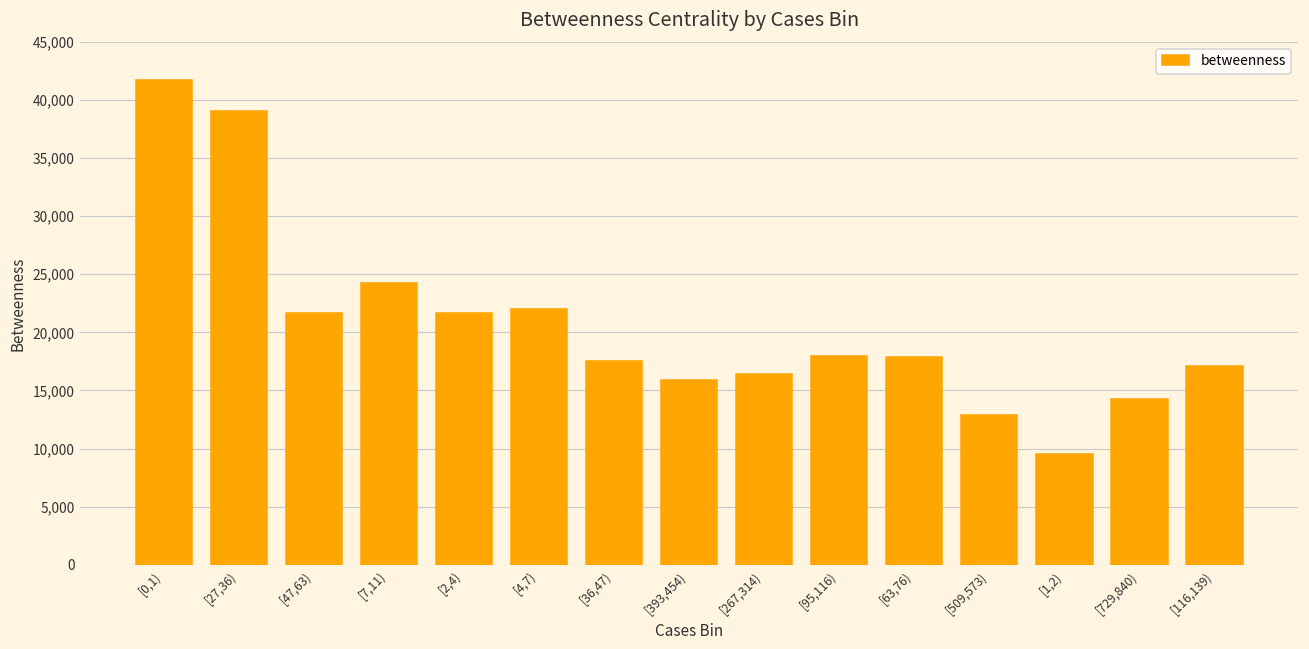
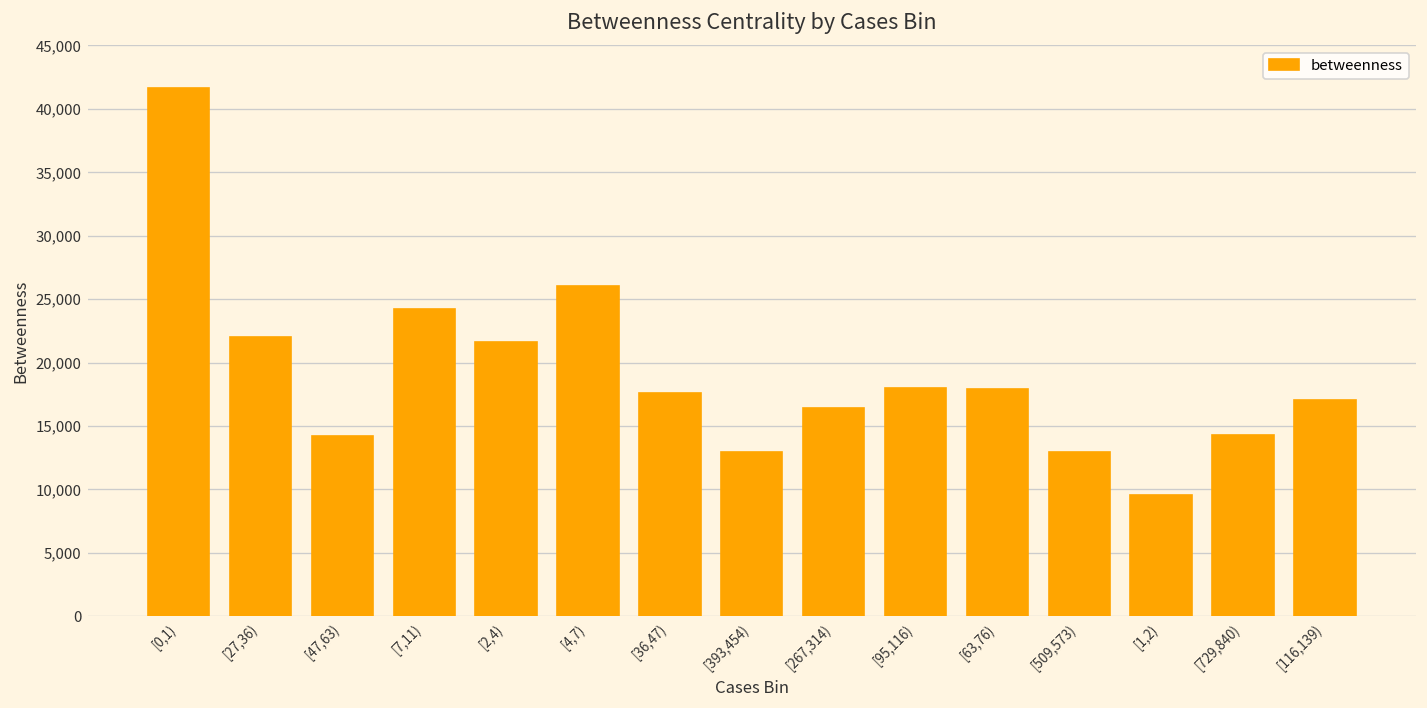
  {
    "[0,1)": "41,700",
-   "[27,36)": "39,000",
-   "[47,63)": "21,600",
+   "[27,36)": "22,000",
+   "[47,63)": "14,200",
    "[7,11)": "24,200",
    "[2,4)": "21,600",
-   "[4,7)": "22,000",
+   "[4,7)": "26,100",
    "[36,47)": "17,600",
-   "[393,454)": "15,900",
+   "[393,454)": "12,900",
    "[267,314)": "16,400",
    "[95,116)": "18,000",
    "[63,76)": "17,900",
    "[509,573)": "12,900",
    "[1,2)": "9,600",
    "[729,840)": "14,300",
    "[116,139)": "17,100"
  }
